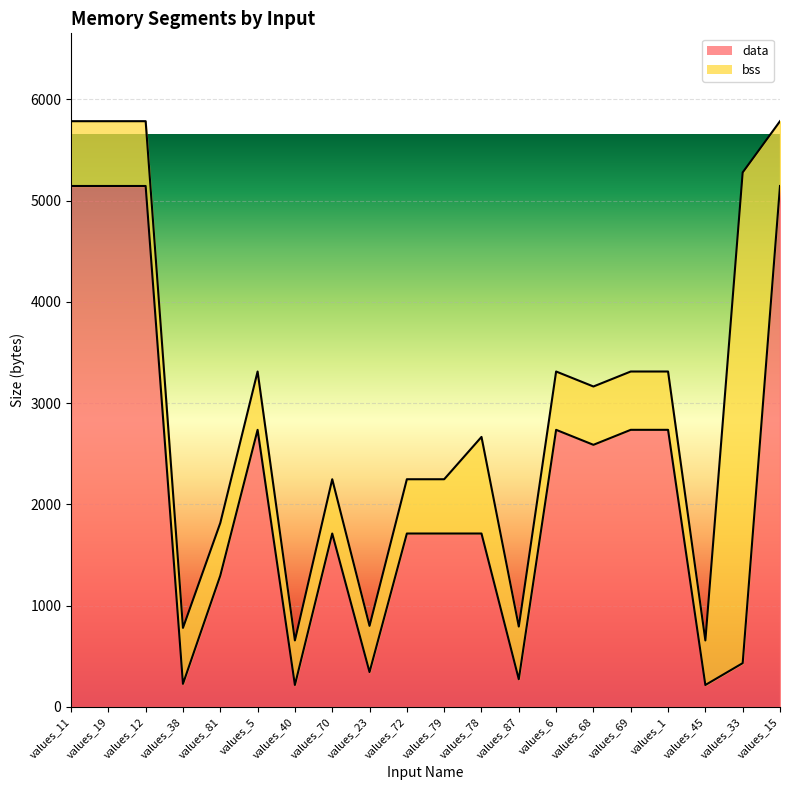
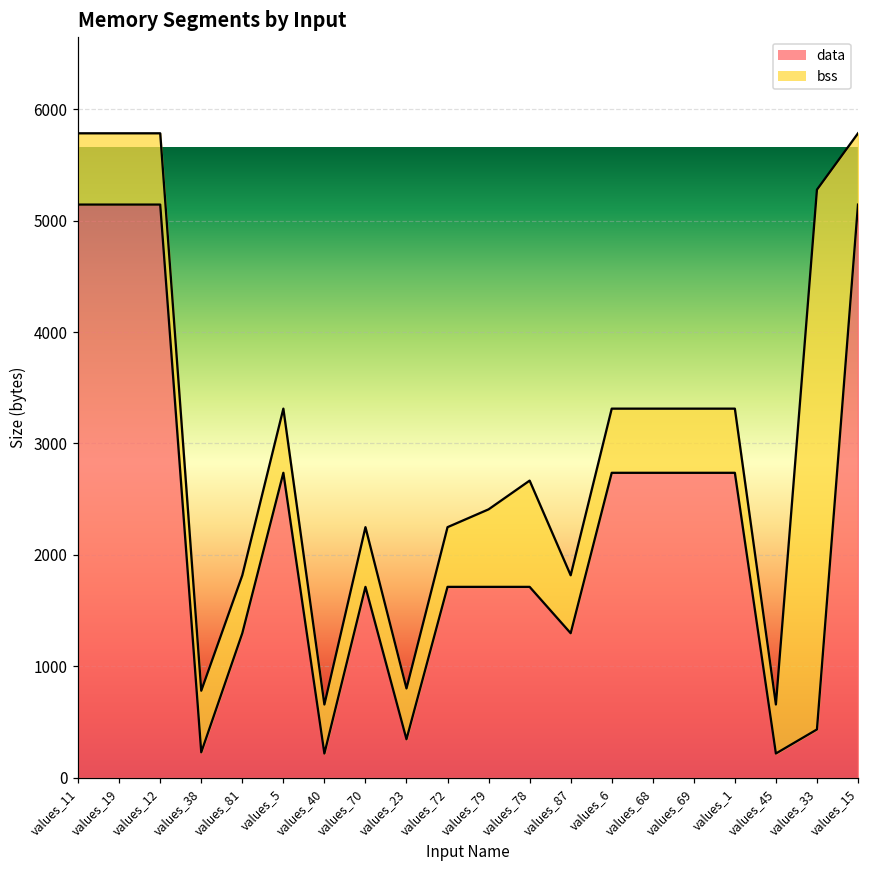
  {
    "data": {
      "values_11": 5140,
      "values_19": 5140,
      "values_12": 5140,
      "values_38": 230,
      "values_81": 1300,
      "values_5": 2740,
      "values_40": 220,
      "values_70": 1710,
      "values_23": 340,
      "values_72": 1710,
      "values_79": 1710,
      "values_78": 1710,
-     "values_87": 270,
+     "values_87": 1300,
      "values_6": 2740,
-     "values_68": 2590,
+     "values_68": 2740,
      "values_69": 2740,
      "values_1": 2740,
      "values_45": 220,
      "values_33": 430,
      "values_15": 5140
    },
    "bss": {
      "values_11": 640,
      "values_19": 640,
      "values_12": 640,
      "values_38": 550,
      "values_81": 520,
      "values_5": 580,
      "values_40": 440,
      "values_70": 540,
      "values_23": 460,
      "values_72": 540,
-     "values_79": 540,
+     "values_79": 700,
      "values_78": 950,
      "values_87": 520,
      "values_6": 580,
      "values_68": 580,
      "values_69": 580,
      "values_1": 580,
      "values_45": 440,
      "values_33": 4850,
      "values_15": 640
    }
  }
